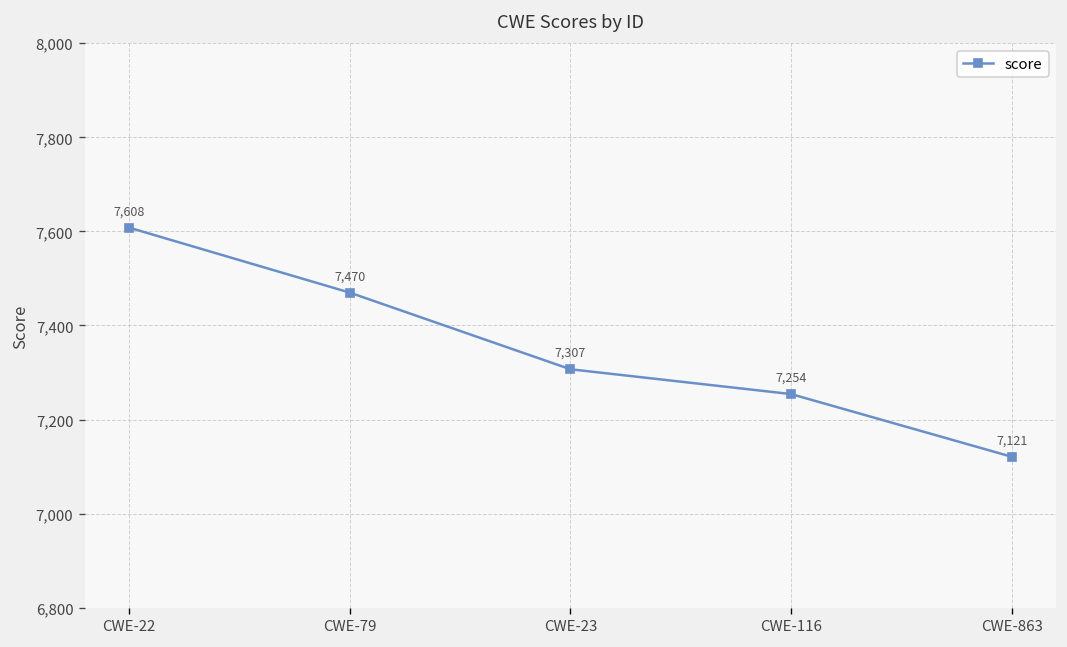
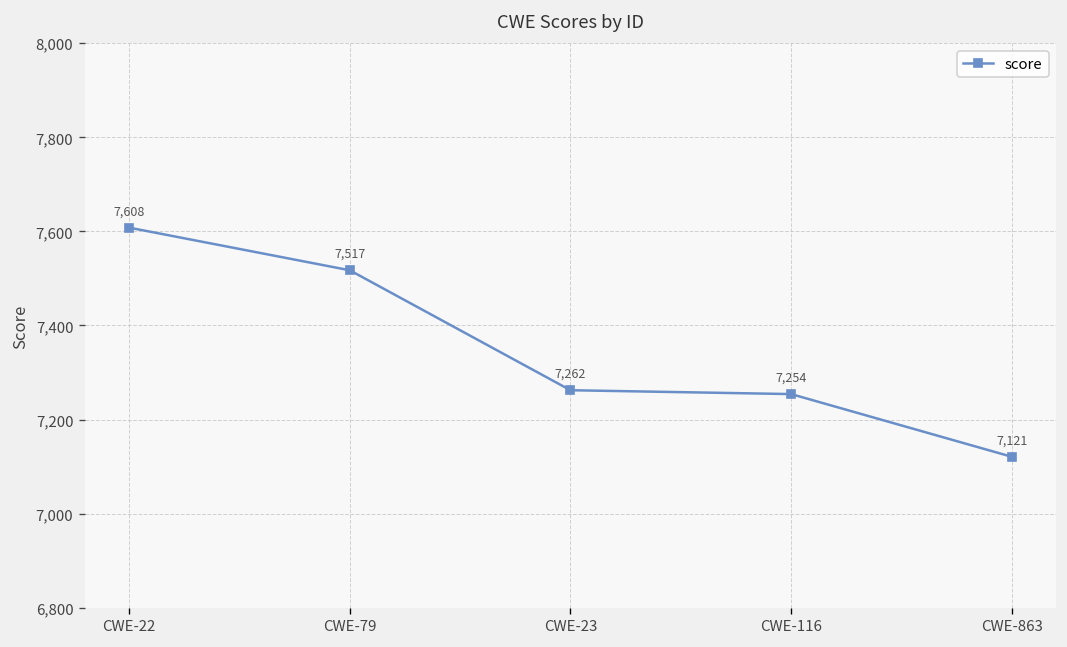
  {
    "CWE-22": "7,608",
-   "CWE-79": "7,470",
-   "CWE-23": "7,307",
+   "CWE-79": "7,517",
+   "CWE-23": "7,262",
    "CWE-116": "7,254",
    "CWE-863": "7,121"
  }
